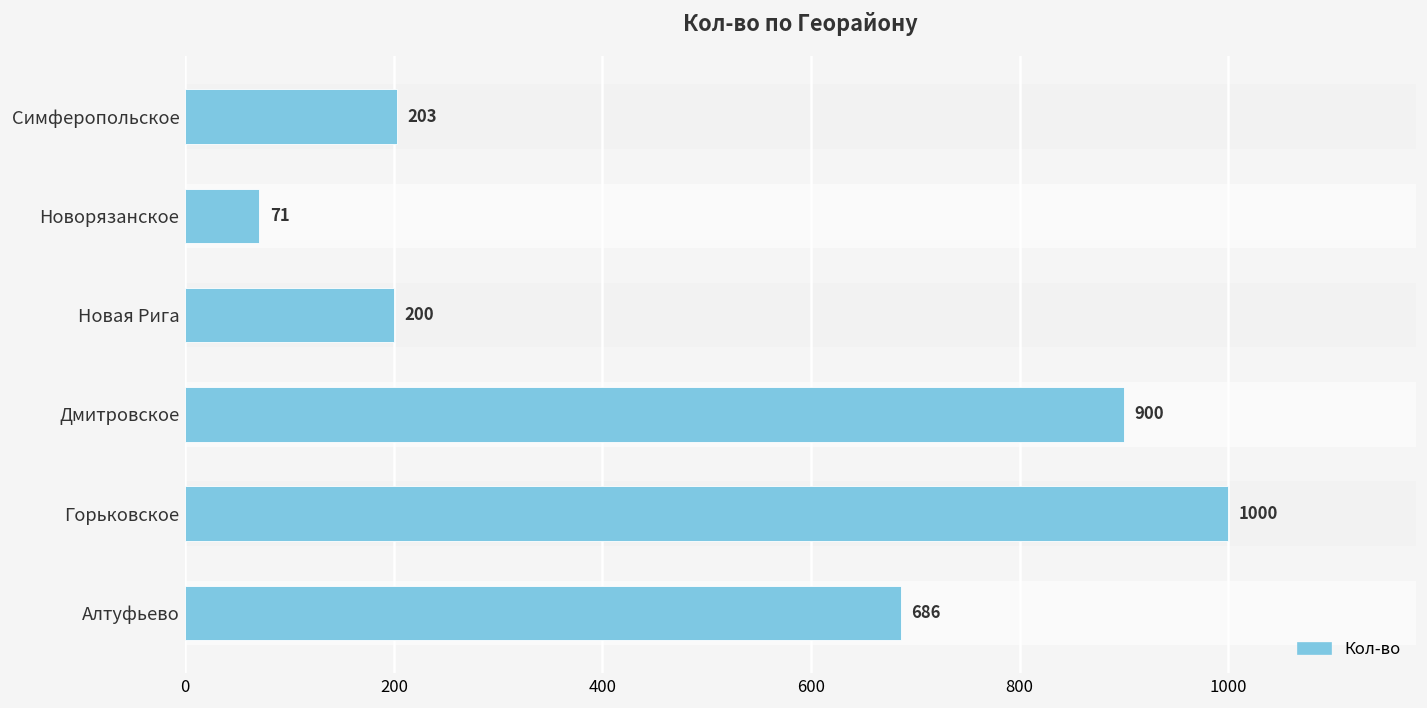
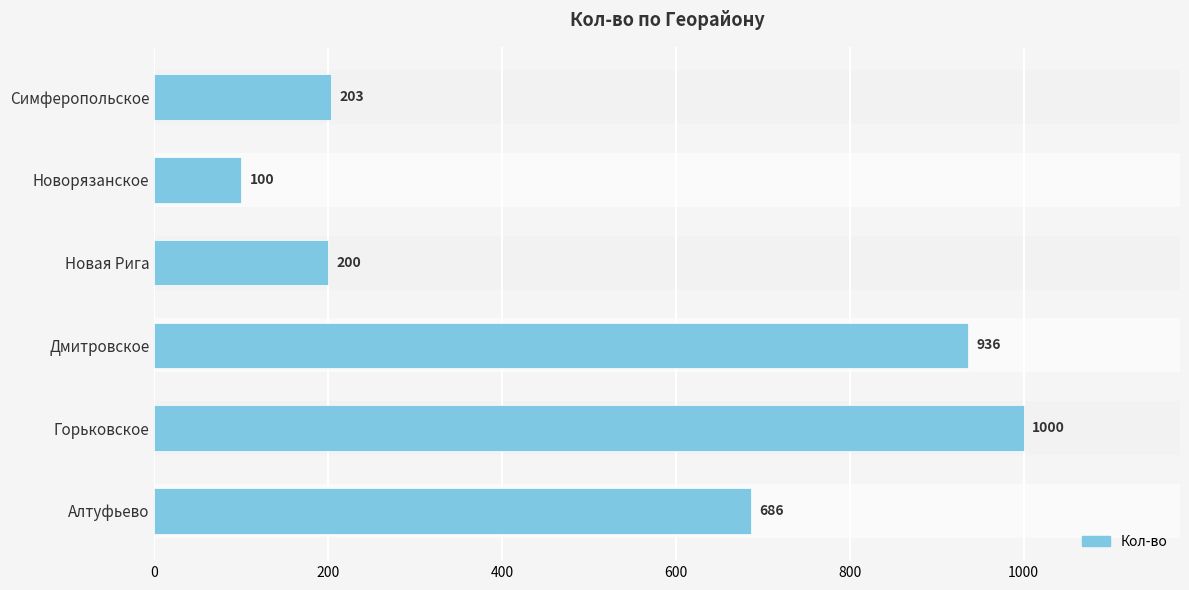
  {
    "Симферопольское": 203,
-   "Новорязанское": 71,
+   "Новорязанское": 100,
    "Новая Рига": 200,
-   "Дмитровское": 900,
+   "Дмитровское": 936,
    "Горьковское": 1000,
    "Алтуфьево": 686
  }
